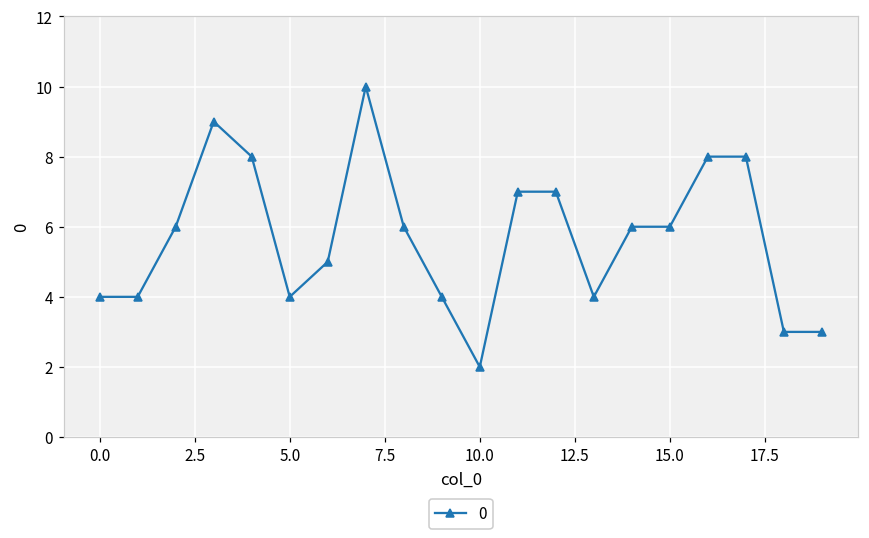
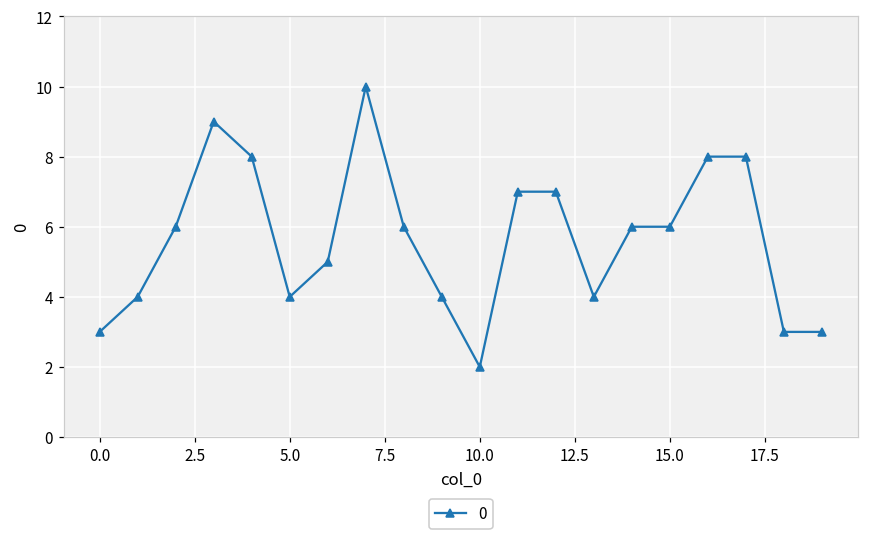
  {
-   "0.0": 4,
+   "0.0": 3,
    "5.0": 4,
    "10.0": 2,
    "15.0": 6
  }
